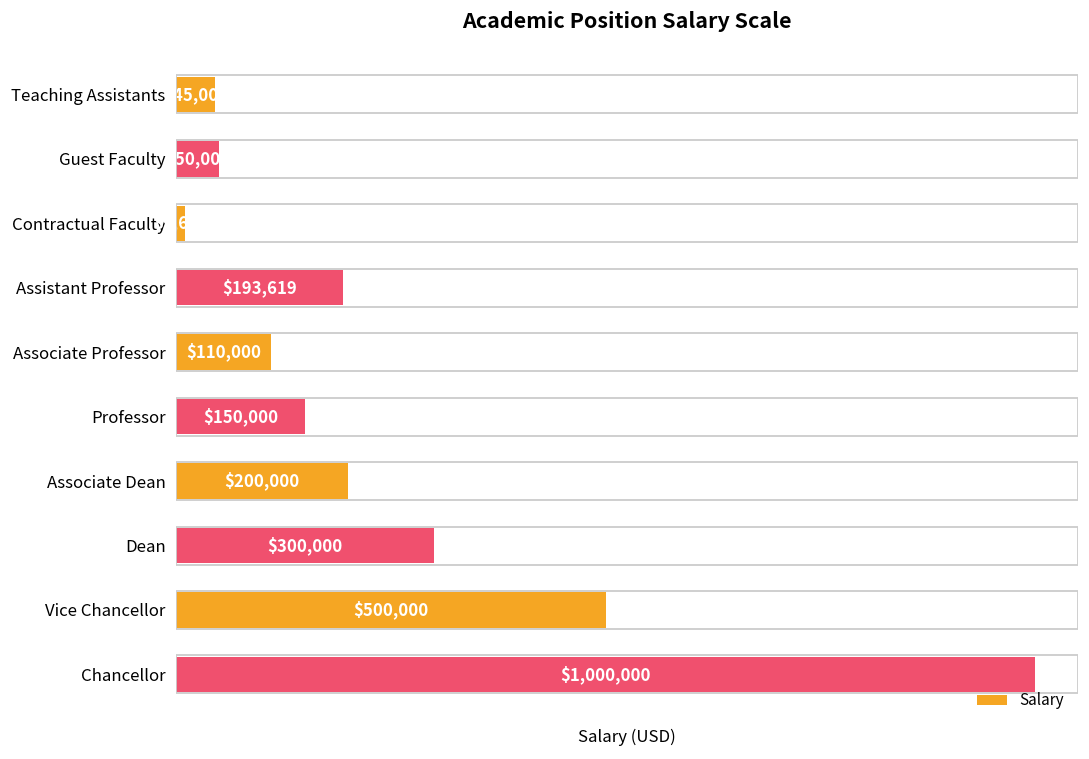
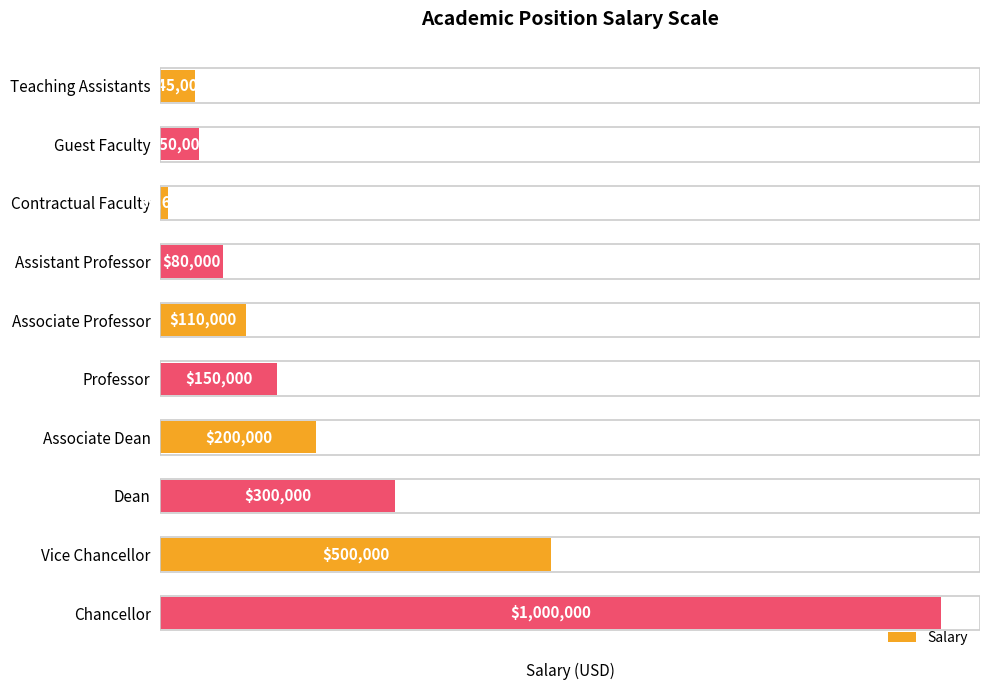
  {
    "Teaching Assistants": "$45,000",
    "Guest Faculty": "$50,000",
-   "Assistant Professor": "$193,619",
+   "Assistant Professor": "$80,000",
    "Associate Professor": "$110,000",
    "Professor": "$150,000",
    "Associate Dean": "$200,000",
    "Dean": "$300,000",
    "Vice Chancellor": "$500,000",
    "Chancellor": "$1,000,000"
  }
